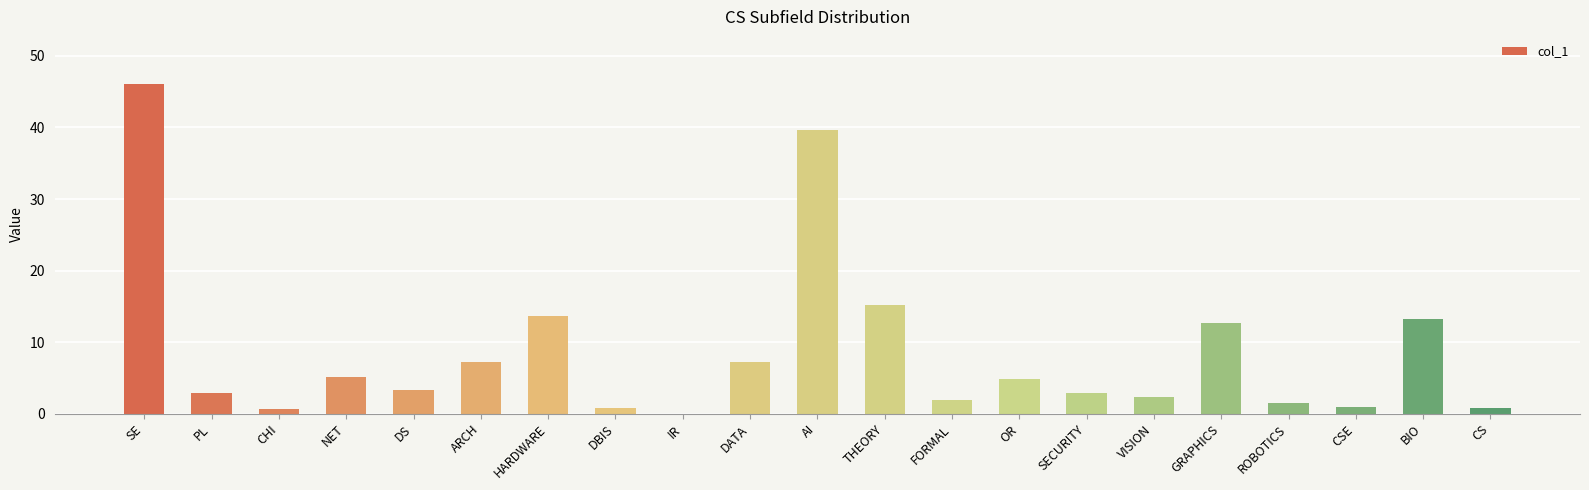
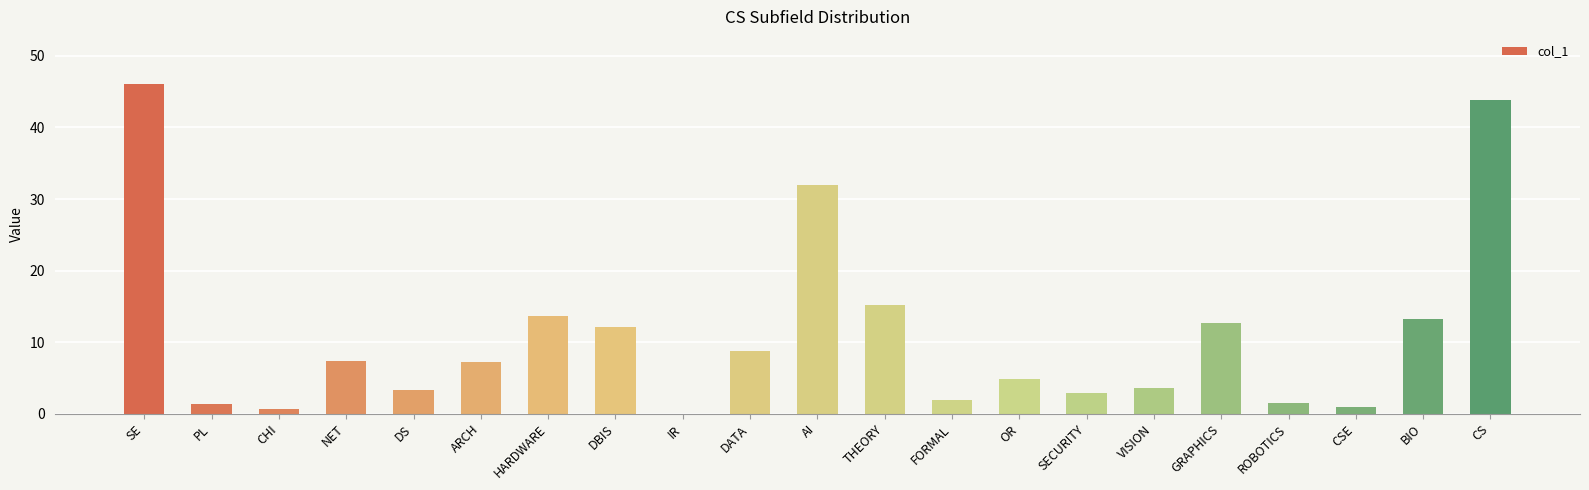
  {
    "SE": 46,
-   "PL": 3,
+   "PL": 1,
    "CHI": 1,
-   "NET": 5,
+   "NET": 7,
    "DS": 3,
    "ARCH": 7,
    "HARDWARE": 14,
-   "DBIS": 1,
+   "DBIS": 12,
    "IR": 0,
-   "DATA": 7,
-   "AI": 40,
+   "DATA": 9,
+   "AI": 32,
    "THEORY": 15,
    "FORMAL": 2,
    "OR": 5,
    "SECURITY": 3,
-   "VISION": 2,
+   "VISION": 4,
    "GRAPHICS": 13,
    "ROBOTICS": 2,
    "CSE": 1,
    "BIO": 13,
-   "CS": 1
+   "CS": 44
  }
